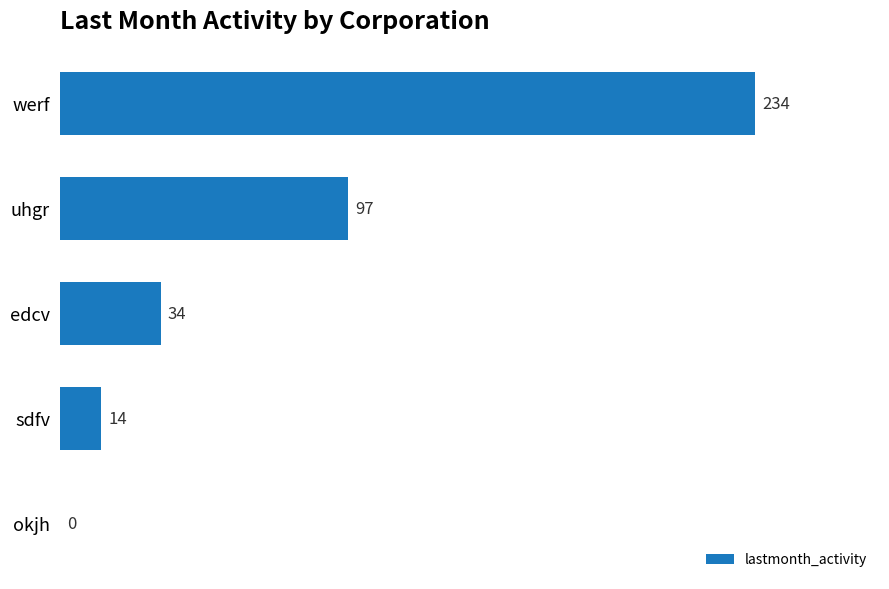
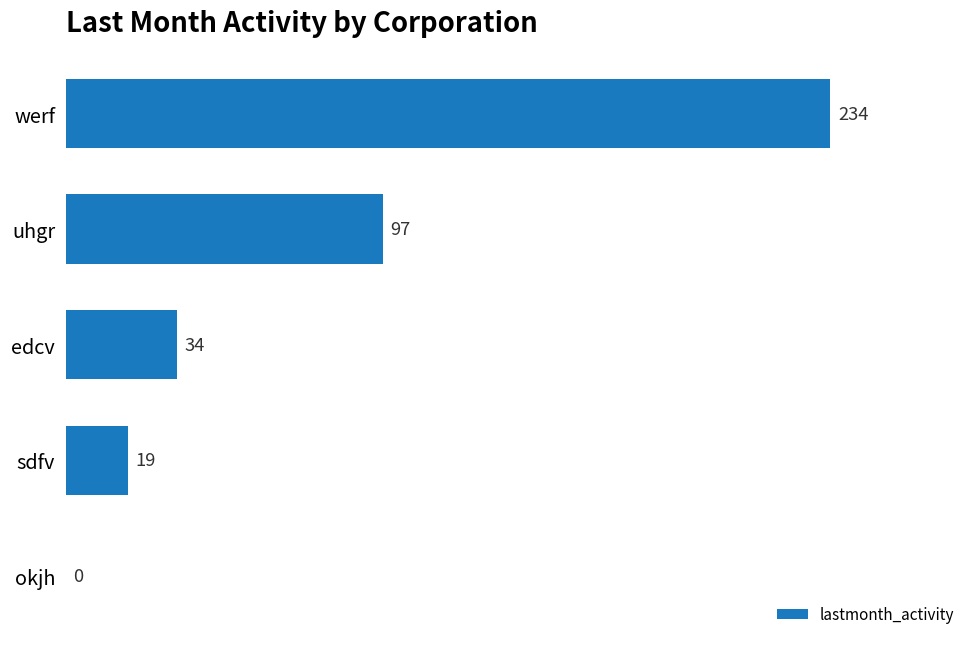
  {
    "werf": 234,
    "uhgr": 97,
    "edcv": 34,
-   "sdfv": 14,
+   "sdfv": 19,
    "okjh": 0
  }
